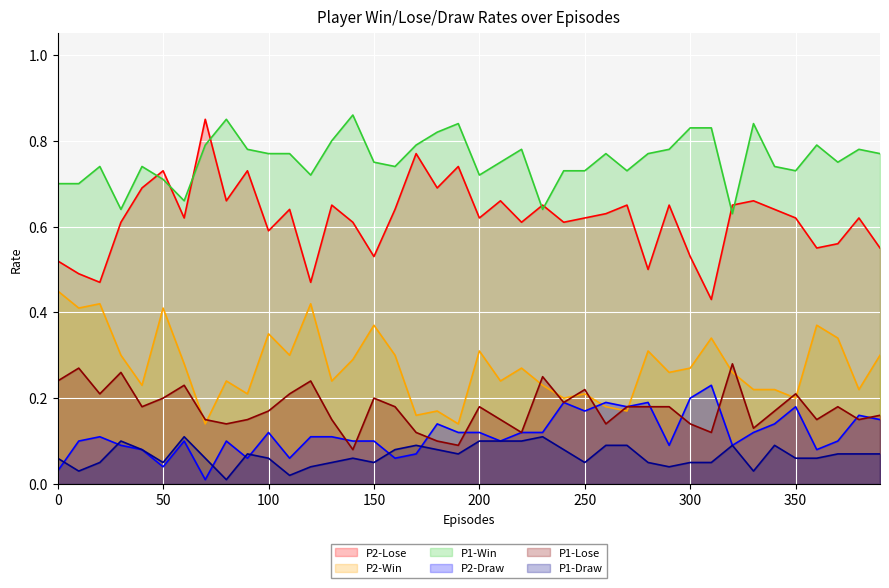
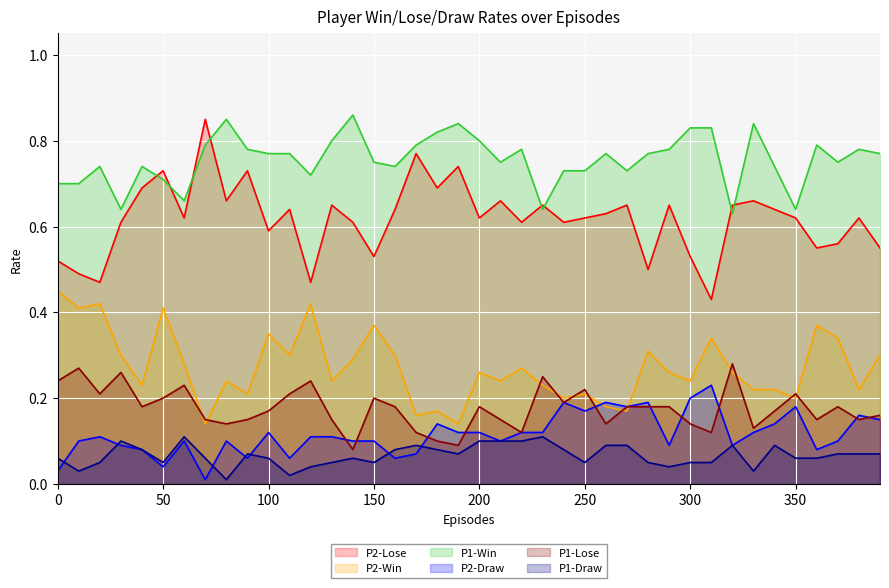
  {
    "P2-Win": {
      "0": 0.45,
      "50": 0.41,
      "100": 0.35,
      "150": 0.37,
-     "200": 0.31,
+     "200": 0.26,
      "250": 0.21,
-     "300": 0.27,
+     "300": 0.24,
      "350": 0.20
    },
    "P1-Win": {
      "0": 0.70,
      "50": 0.71,
      "100": 0.77,
      "150": 0.75,
-     "200": 0.72,
+     "200": 0.80,
      "250": 0.73,
      "300": 0.83,
-     "350": 0.73
+     "350": 0.64
    }
  }
